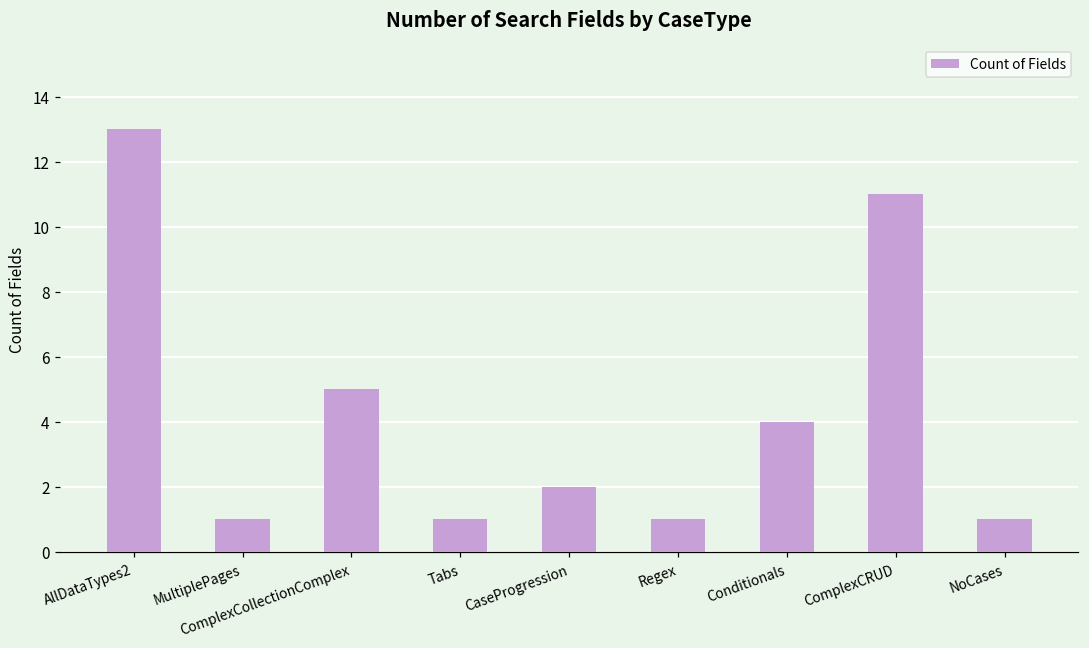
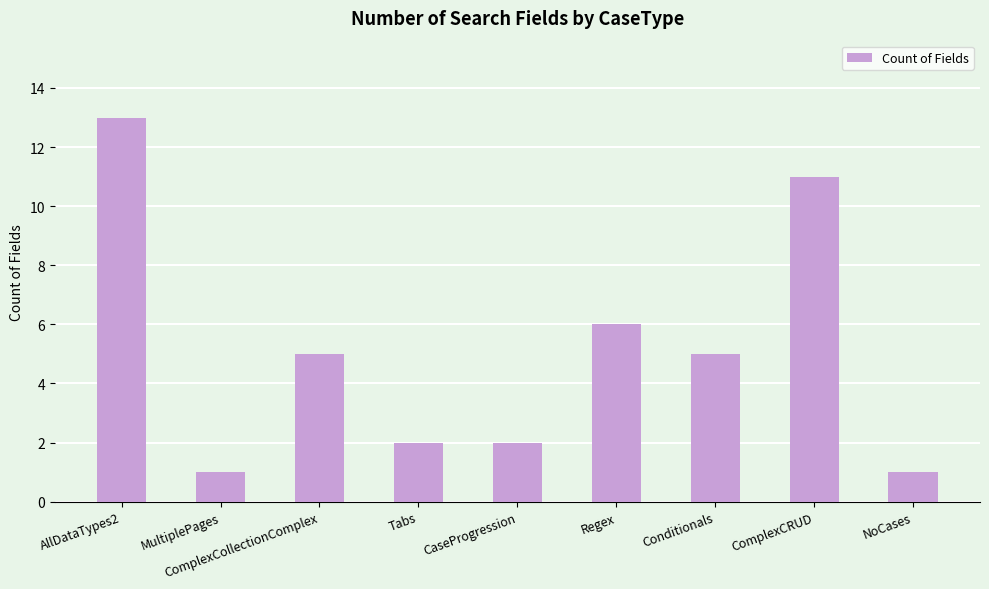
  {
    "AllDataTypes2": 13,
    "MultiplePages": 1,
    "ComplexCollectionComplex": 5,
-   "Tabs": 1,
+   "Tabs": 2,
    "CaseProgression": 2,
-   "Regex": 1,
-   "Conditionals": 4,
+   "Regex": 6,
+   "Conditionals": 5,
    "ComplexCRUD": 11,
    "NoCases": 1
  }
